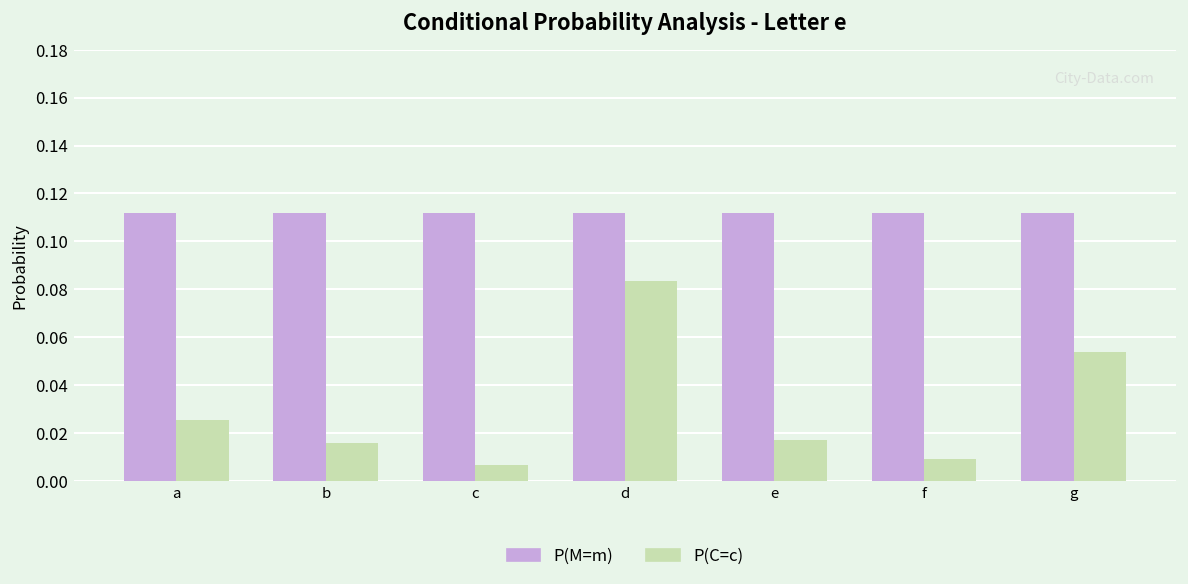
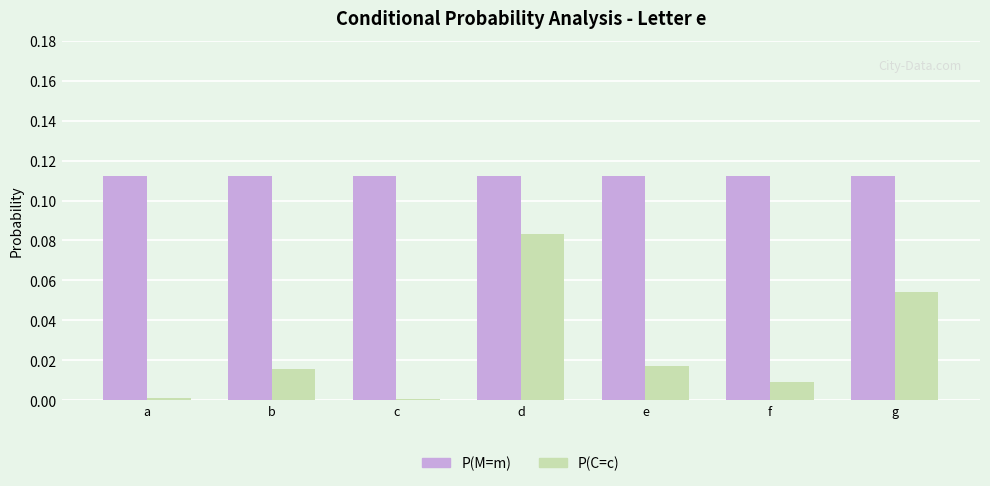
  {
    "P(M=m)": {
      "a": 0.112,
      "b": 0.112,
      "c": 0.112,
      "d": 0.112,
      "e": 0.112,
      "f": 0.112,
      "g": 0.112
    },
    "P(C=c)": {
-     "a": 0.025,
+     "a": 0.001,
      "b": 0.016,
-     "c": 0.007,
+     "c": 0.000,
      "d": 0.083,
      "e": 0.017,
      "f": 0.009,
      "g": 0.054
    }
  }
